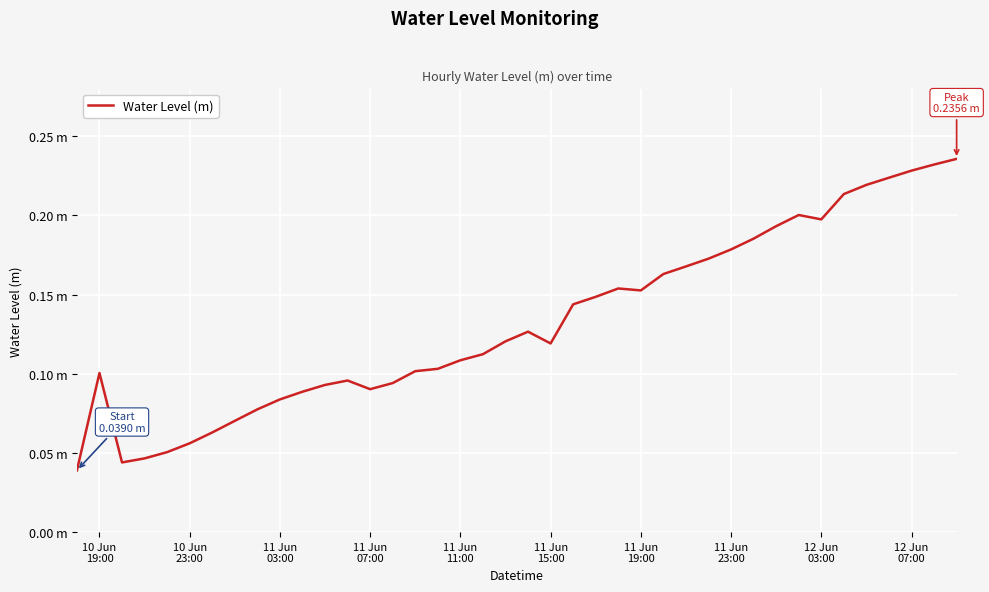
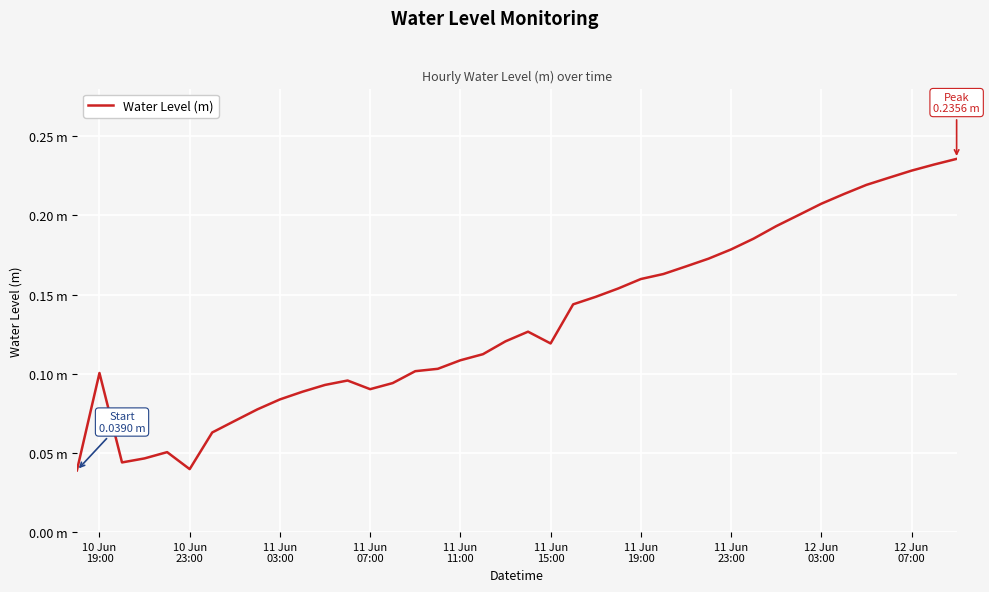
  {
    "10 Jun 19:00": "0.100 m",
-   "10 Jun 23:00": "0.056 m",
+   "10 Jun 23:00": "0.040 m",
    "11 Jun 03:00": "0.084 m",
    "11 Jun 07:00": "0.090 m",
    "11 Jun 11:00": "0.108 m",
    "11 Jun 15:00": "0.119 m",
-   "11 Jun 19:00": "0.153 m",
+   "11 Jun 19:00": "0.160 m",
    "11 Jun 23:00": "0.178 m",
-   "12 Jun 03:00": "0.197 m",
+   "12 Jun 03:00": "0.207 m",
    "12 Jun 07:00": "0.228 m"
  }
